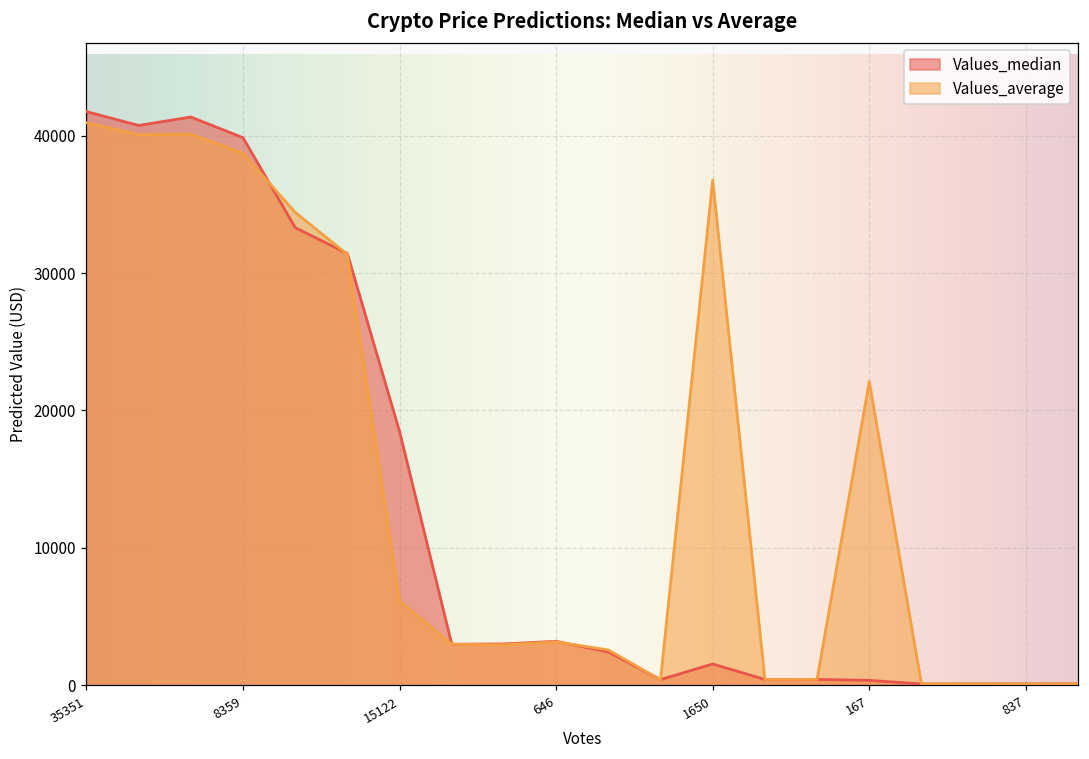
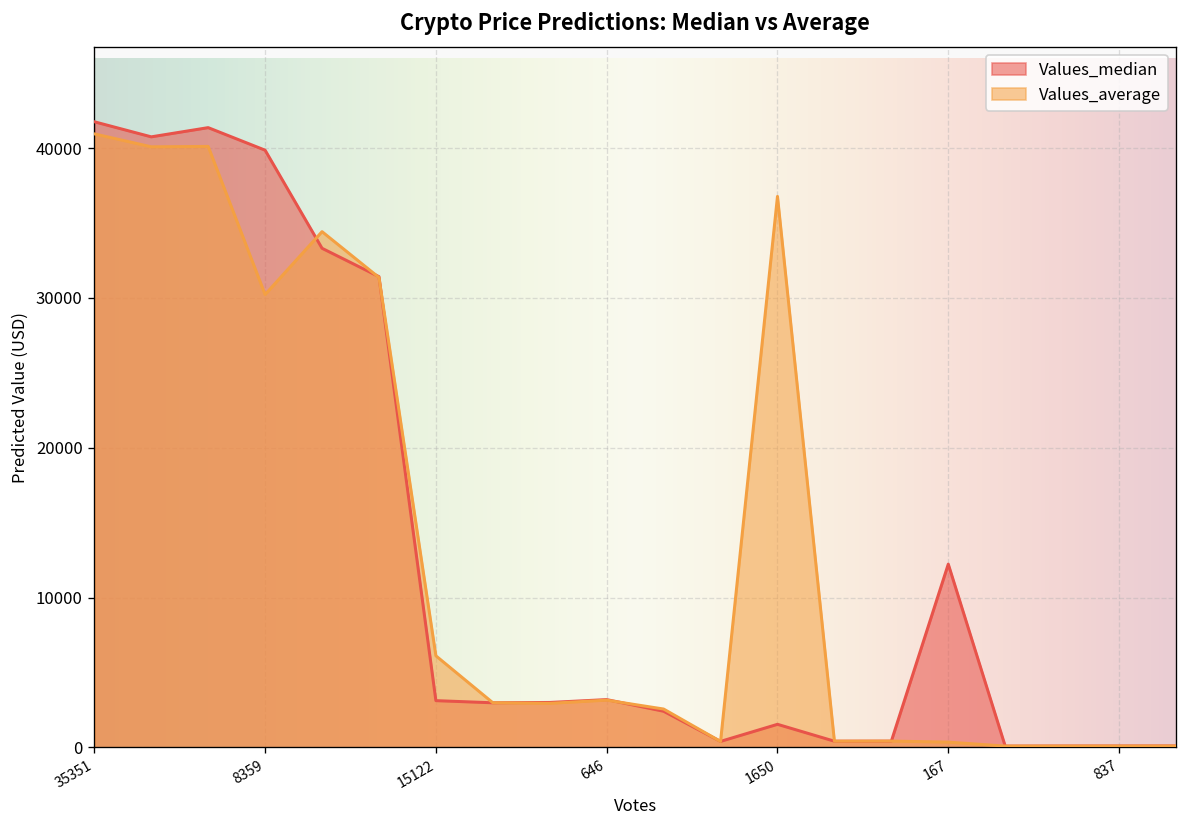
  {
    "Values_median": {
      "35351": 41800,
      "8359": 39900,
-     "15122": 18500,
+     "15122": 3100,
      "1650": 1500,
-     "167": 400
+     "167": 12200
    },
    "Values_average": {
      "35351": 40900,
-     "8359": 38700,
+     "8359": 30200,
      "15122": 6100,
      "1650": 36800,
-     "167": 22100
+     "167": 400
    }
  }
